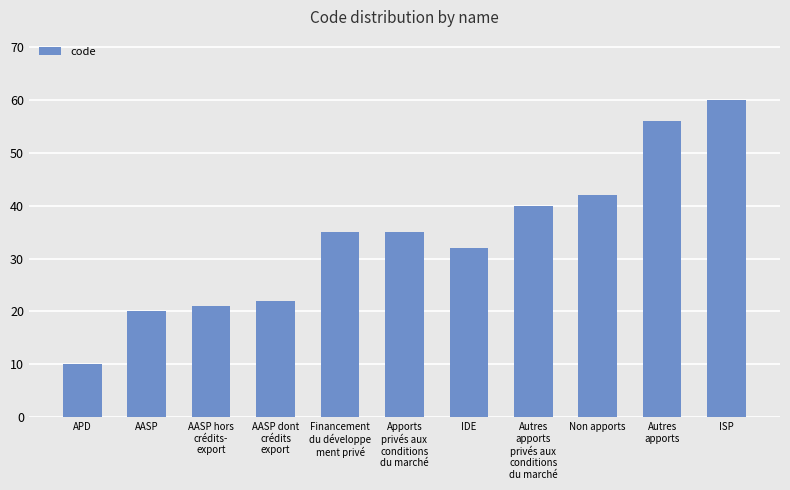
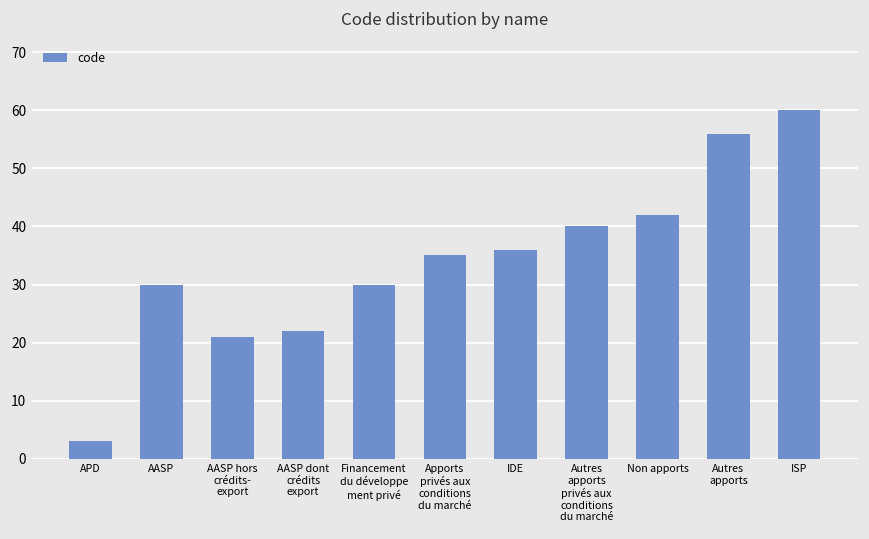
  {
-   "APD": 10,
-   "AASP": 20,
+   "APD": 3,
+   "AASP": 30,
    "AASP hors crédits- export": 21,
    "AASP dont crédits export": 22,
-   "Financement du développe ment privé": 35,
+   "Financement du développe ment privé": 30,
    "Apports privés aux conditions du marché": 35,
-   "IDE": 32,
+   "IDE": 36,
    "Autres apports privés aux conditions du marché": 40,
    "Non apports": 42,
    "Autres apports": 56,
    "ISP": 60
  }
